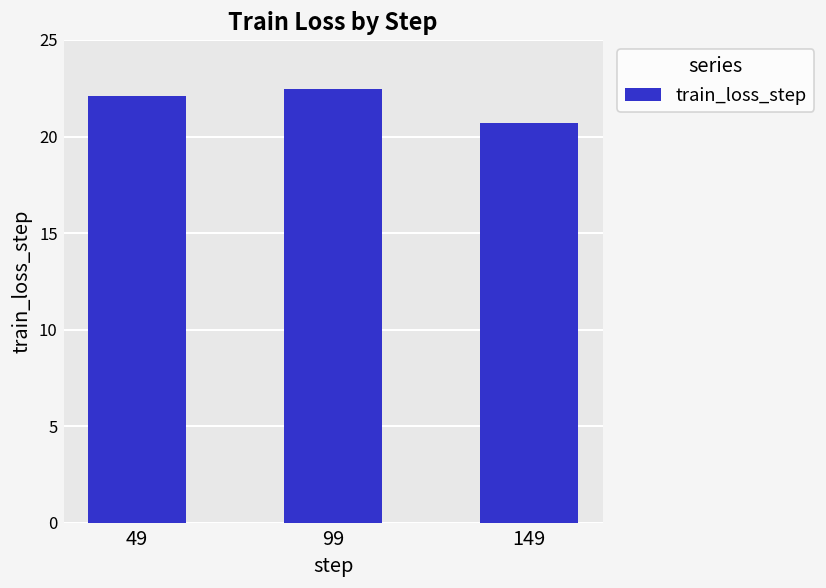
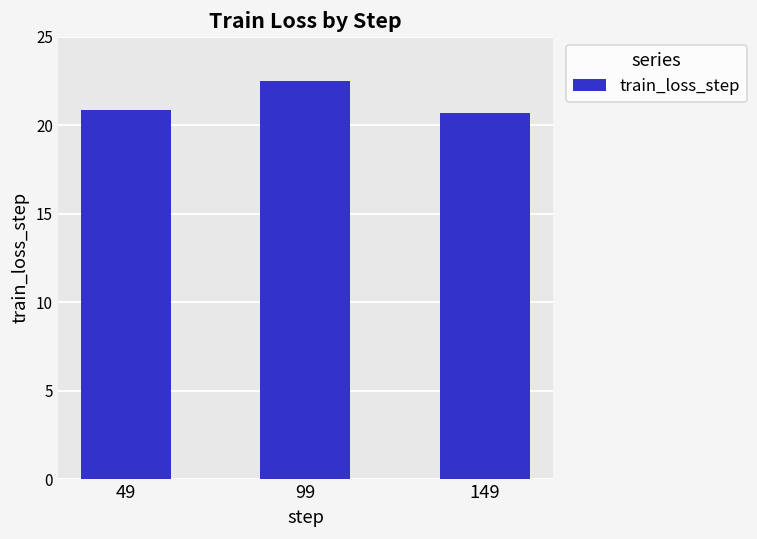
  {
-   "49": 22.1,
+   "49": 20.8,
    "99": 22.5,
    "149": 20.7
  }
